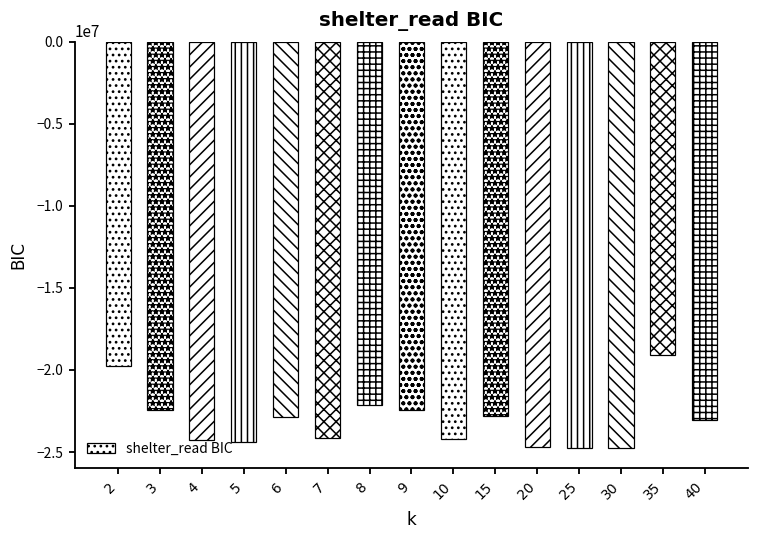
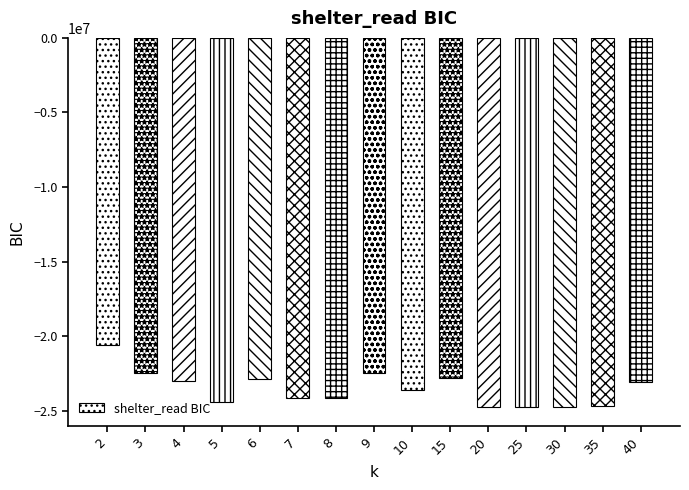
  {
-   "2": -19800000,
+   "2": -20600000,
    "3": -22500000,
-   "4": -24300000,
+   "4": -23000000,
    "5": -24400000,
    "6": -22900000,
    "7": -24100000,
-   "8": -22200000,
+   "8": -24100000,
    "9": -22500000,
-   "10": -24200000,
+   "10": -23600000,
    "15": -22800000,
    "20": -24700000,
    "25": -24700000,
    "30": -24800000,
-   "35": -19100000,
+   "35": -24700000,
    "40": -23100000
  }
